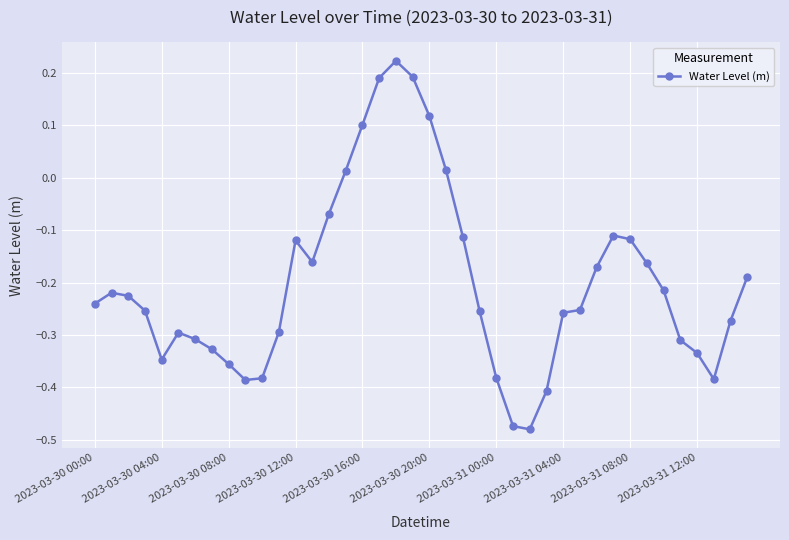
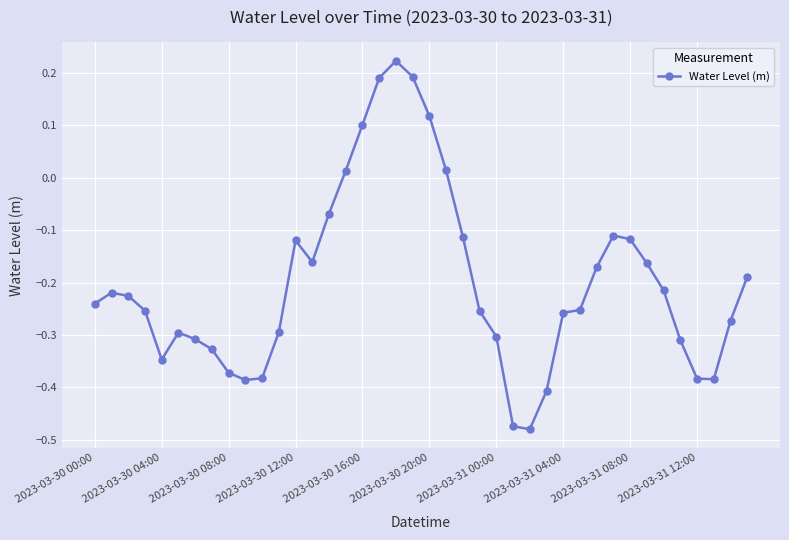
  {
    "2023-03-30 00:00": -0.24,
    "2023-03-30 04:00": -0.35,
-   "2023-03-30 08:00": -0.36,
+   "2023-03-30 08:00": -0.37,
    "2023-03-30 12:00": -0.12,
    "2023-03-30 16:00": 0.10,
    "2023-03-30 20:00": 0.12,
-   "2023-03-31 00:00": -0.38,
+   "2023-03-31 00:00": -0.30,
    "2023-03-31 04:00": -0.26,
    "2023-03-31 08:00": -0.12,
-   "2023-03-31 12:00": -0.33
+   "2023-03-31 12:00": -0.38
  }
